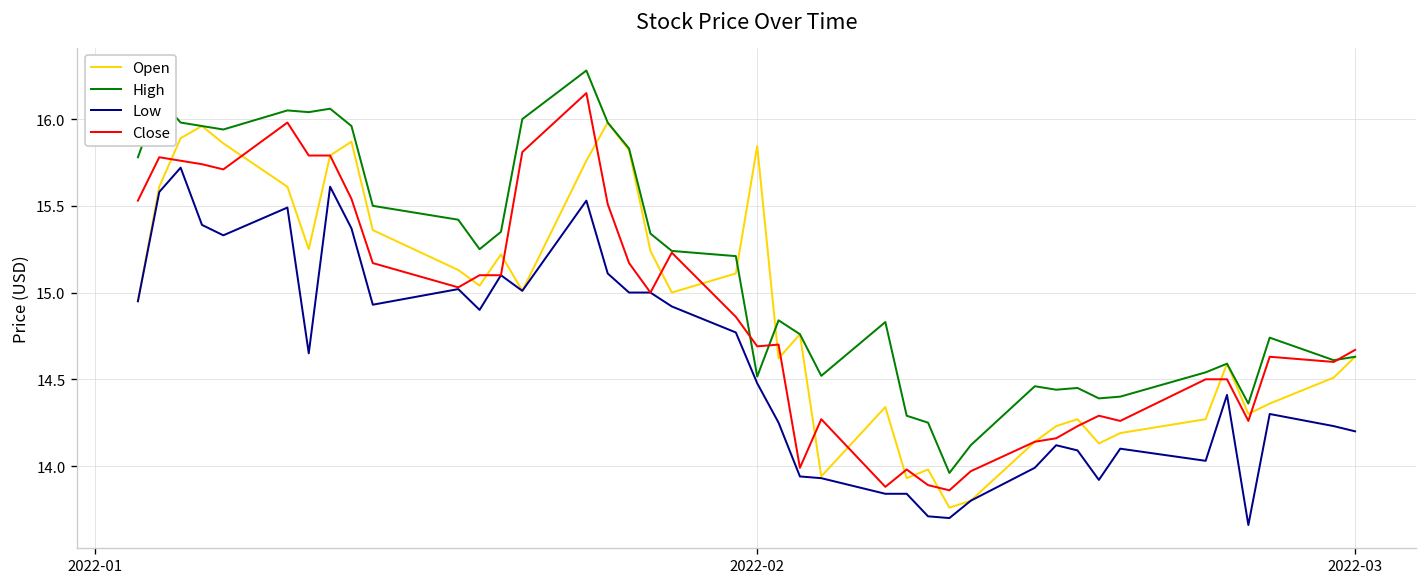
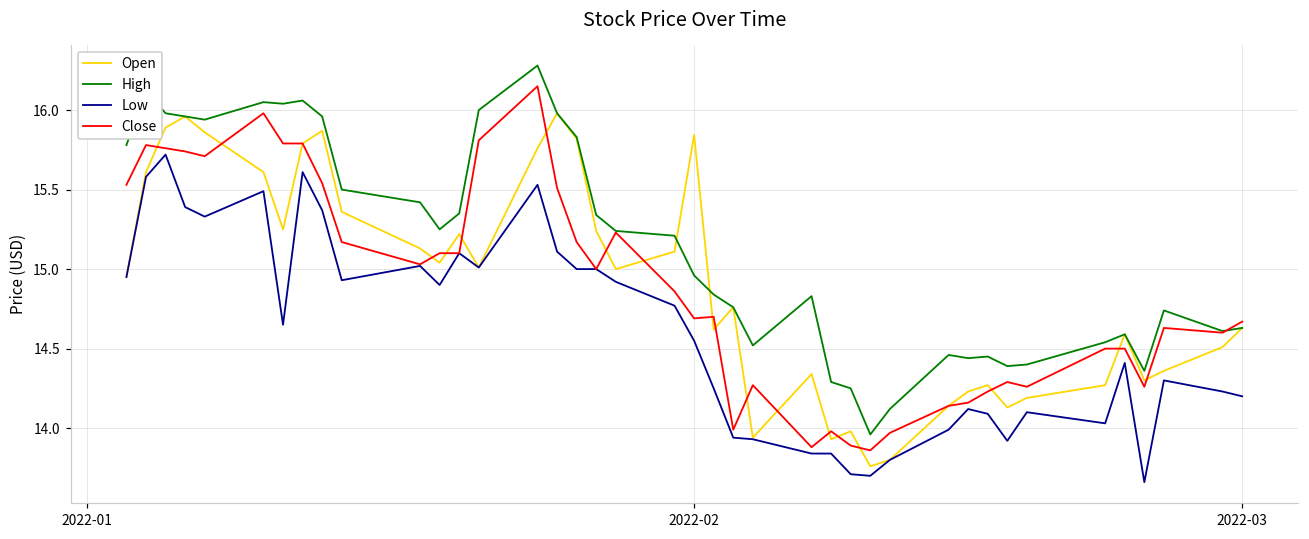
  {
    "Open": {
      "2022-02": 15.84
    },
    "High": {
-     "2022-02": 14.52
+     "2022-02": 14.96
    },
    "Low": {
-     "2022-02": 14.48,
+     "2022-02": 14.55,
      "2022-03": 14.20
    },
    "Close": {
      "2022-02": 14.69,
      "2022-03": 14.67
    }
  }
